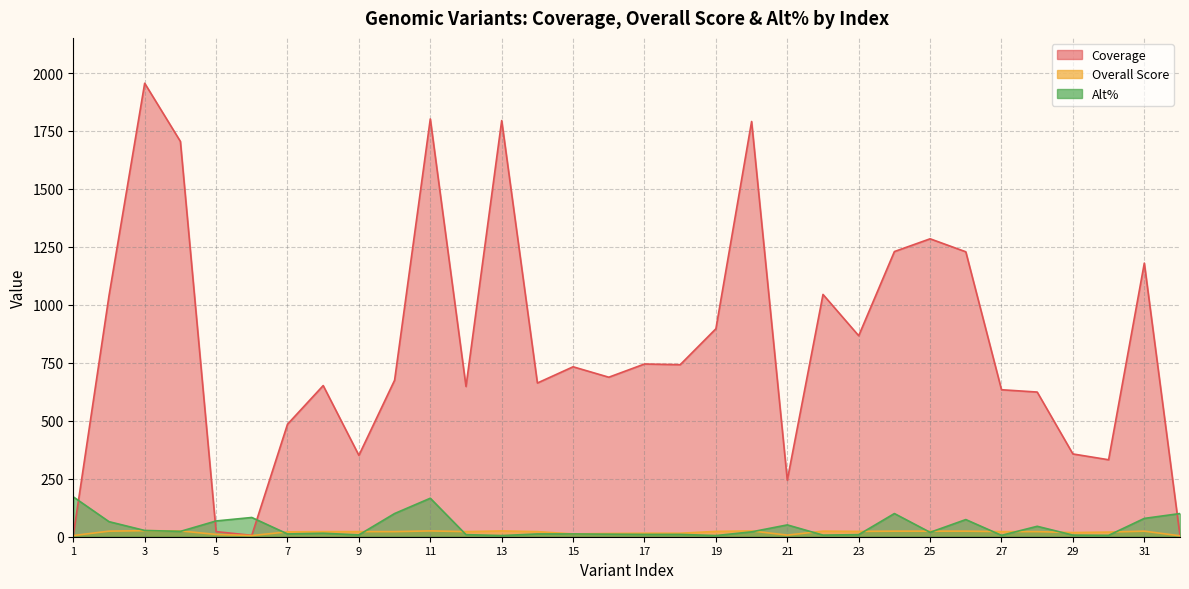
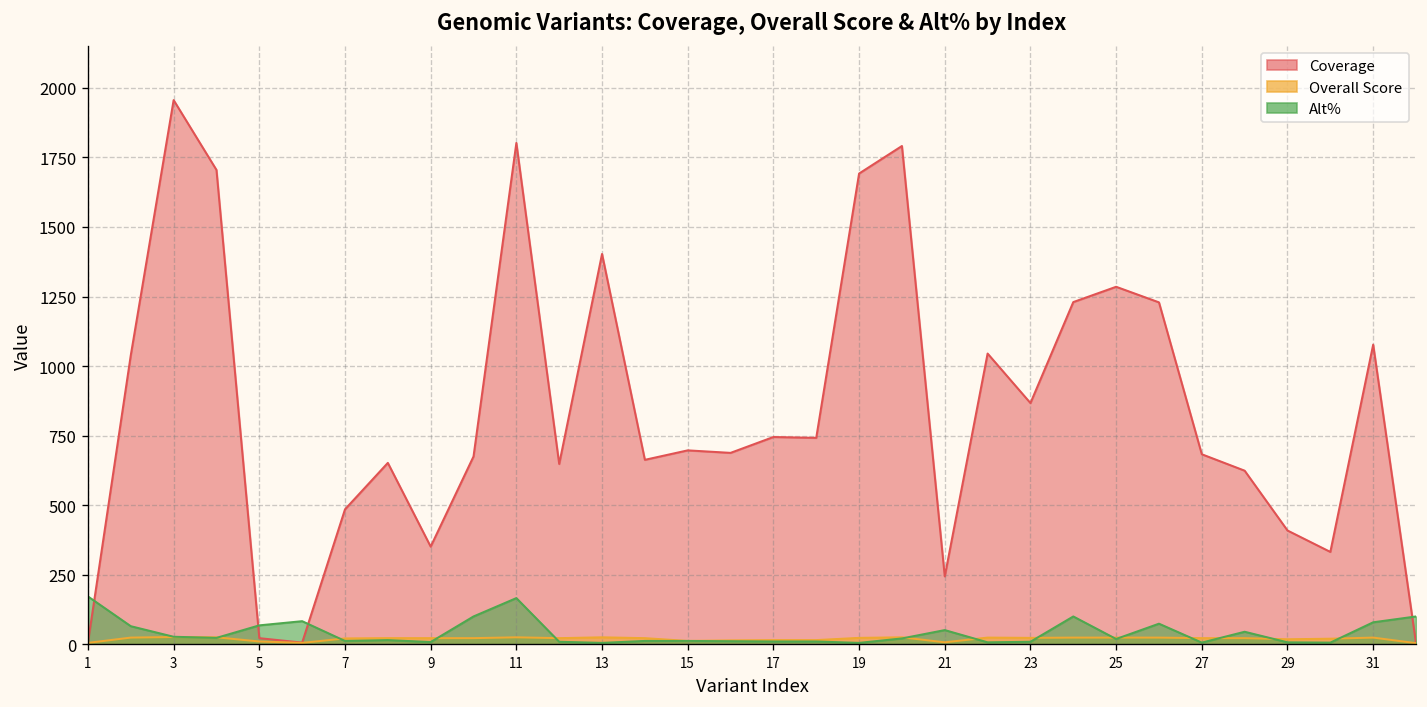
  {
    "Coverage": {
      "3": 1960,
      "5": 20,
      "7": 490,
      "9": 350,
      "11": 1800,
-     "13": 1800,
-     "15": 730,
+     "13": 1400,
+     "15": 700,
      "17": 750,
-     "19": 900,
+     "19": 1690,
      "21": 240,
      "23": 870,
      "25": 1290,
-     "27": 630,
-     "29": 360,
-     "31": 1180
+     "27": 680,
+     "29": 410,
+     "31": 1080
    },
    "Overall Score": {
      "5": 10,
      "9": 20,
      "11": 30,
      "13": 30,
      "19": 20,
      "21": 10,
      "23": 20,
      "27": 20,
      "29": 20,
      "31": 20
    },
    "Alt%": {
      "1": 170,
      "5": 70,
      "9": 10,
      "11": 170,
      "13": 10,
      "19": 10,
      "21": 50,
      "23": 10,
      "27": 10,
      "29": 10,
      "31": 80
    }
  }
